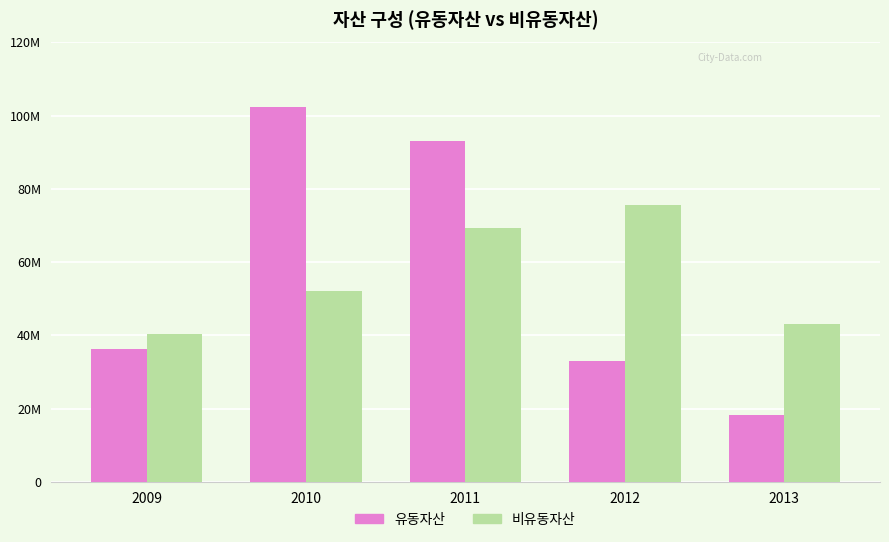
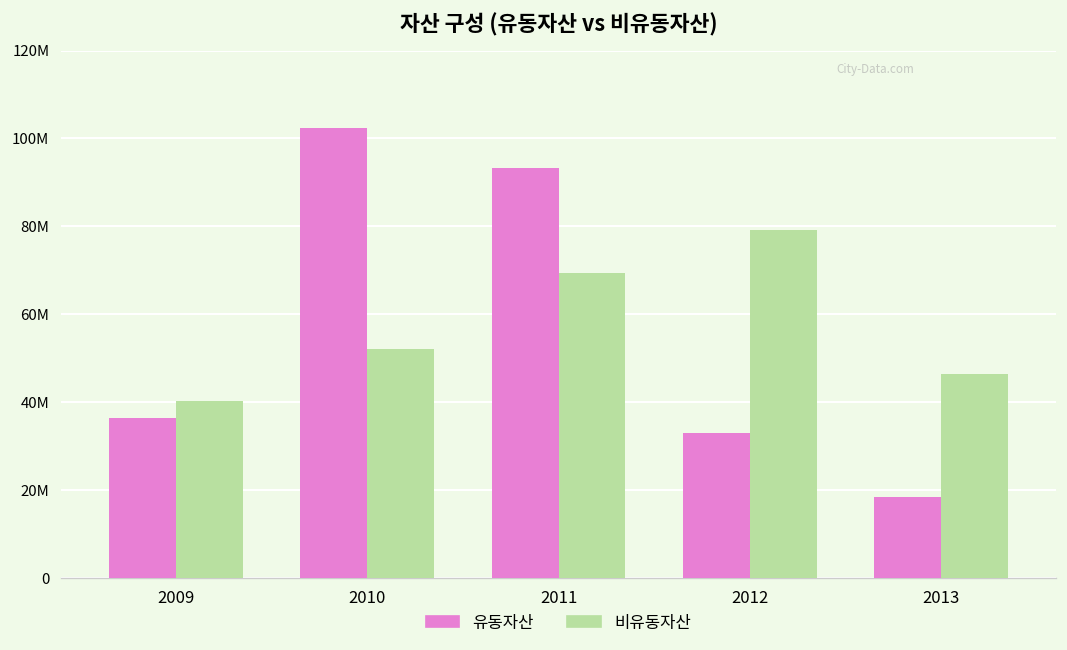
  {
    "유동자산": {
      "2009": 36000000,
      "2010": 102000000,
      "2011": 93000000,
      "2012": 33000000,
      "2013": 18000000
    },
    "비유동자산": {
      "2009": 40000000,
      "2010": 52000000,
      "2011": 69000000,
-     "2012": 76000000,
-     "2013": 43000000
+     "2012": 79000000,
+     "2013": 46000000
    }
  }
